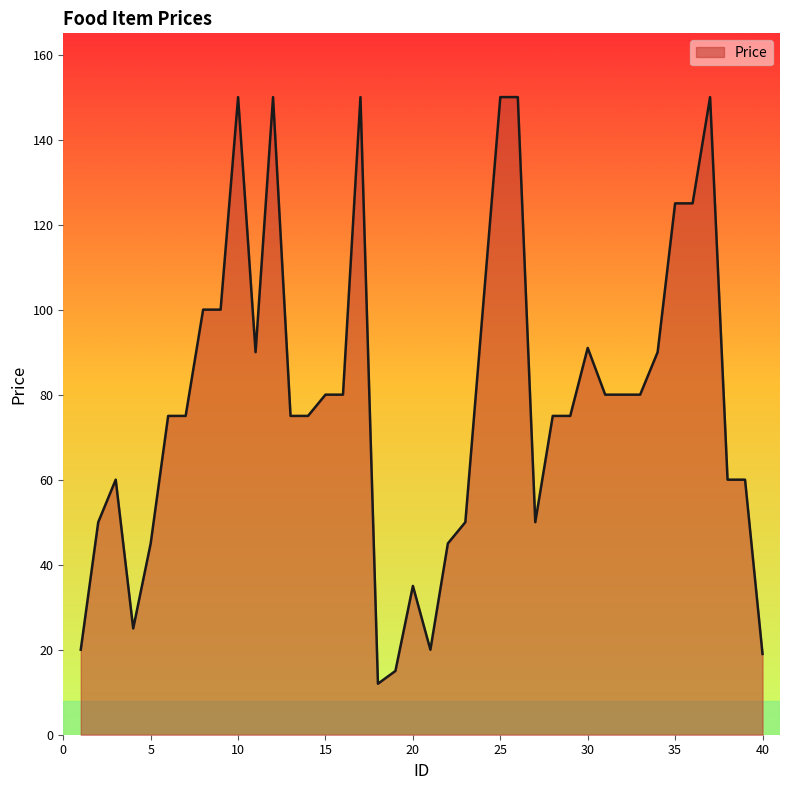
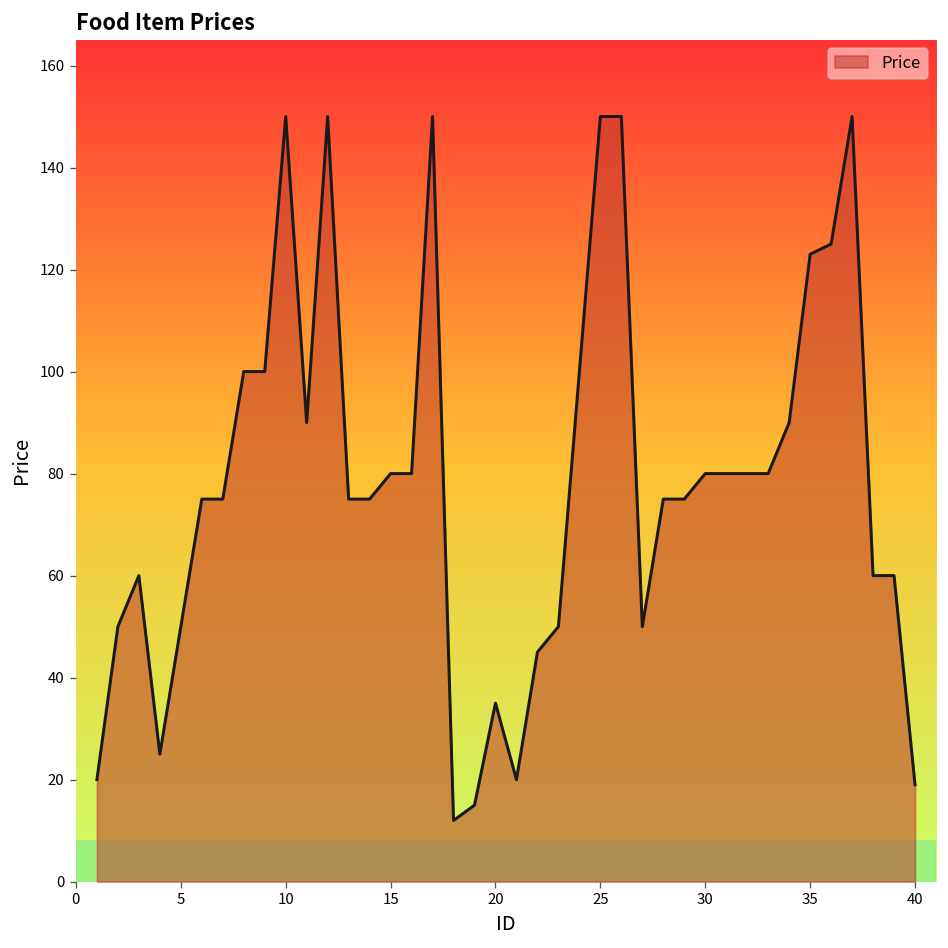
  {
-   "5": 45,
+   "5": 50,
    "10": 150,
    "15": 80,
    "20": 35,
    "25": 150,
-   "30": 91,
-   "35": 125,
+   "30": 80,
+   "35": 123,
    "40": 19
  }
